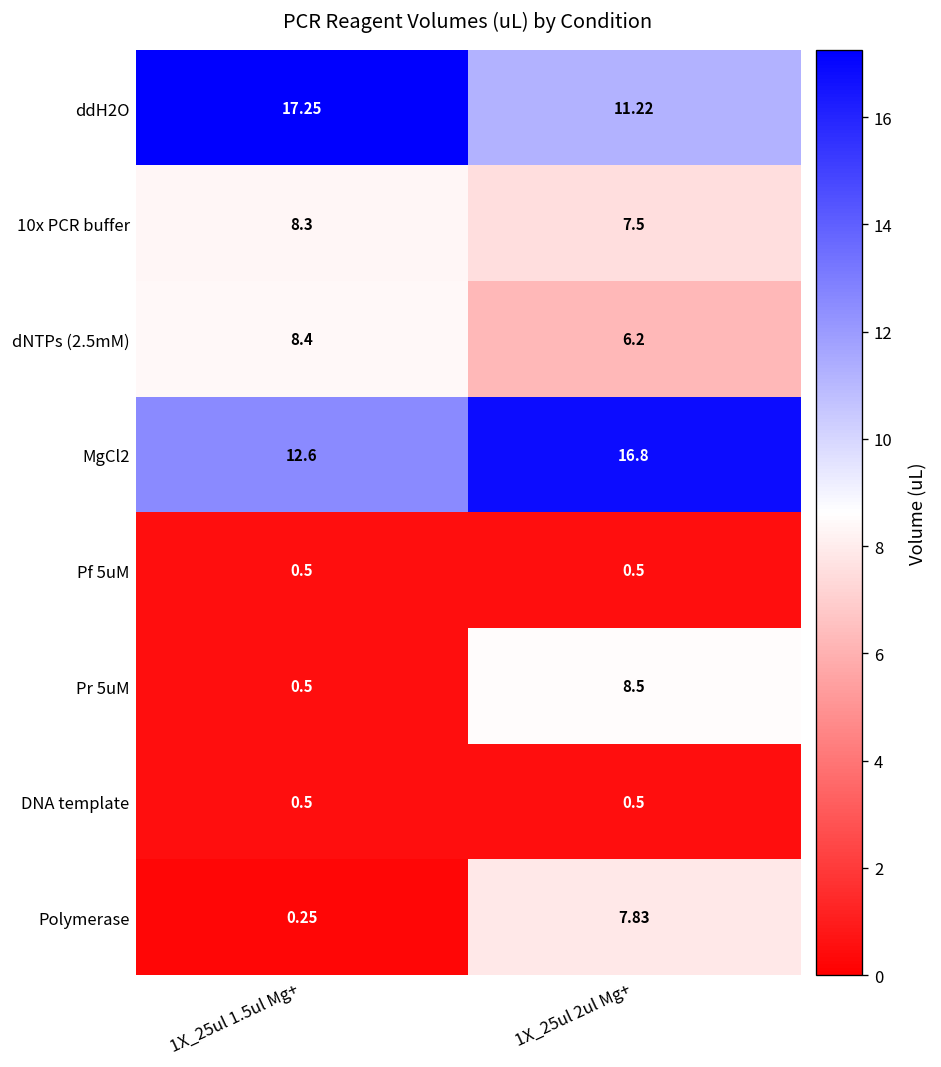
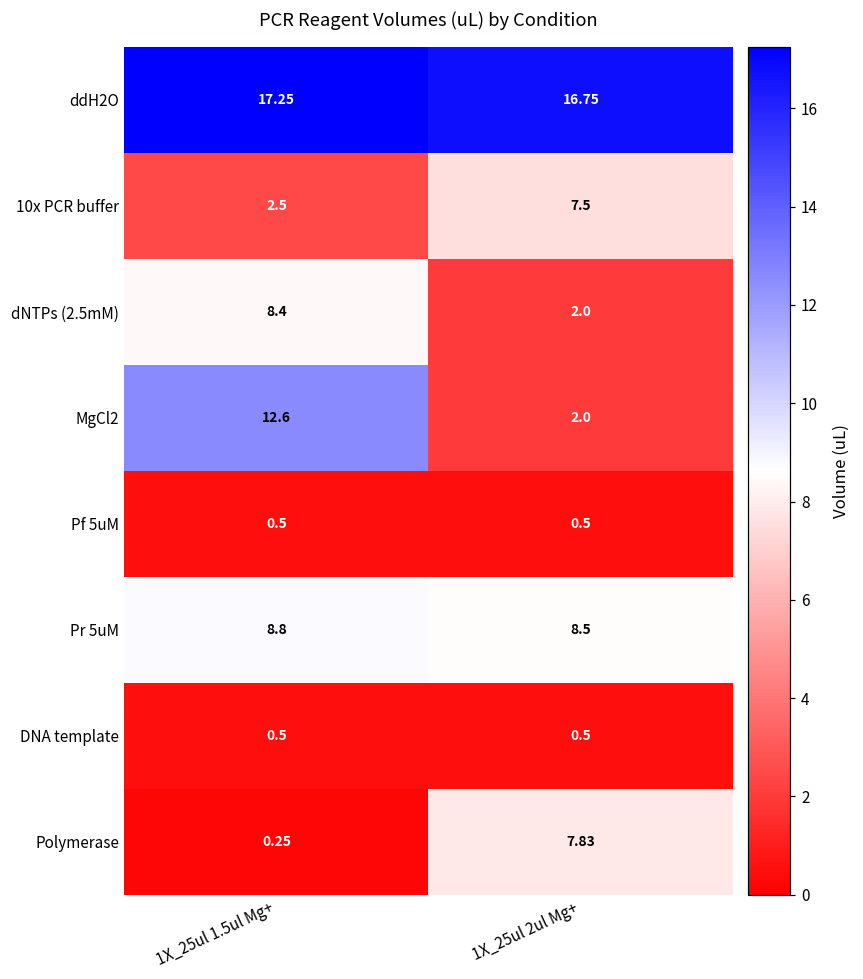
  {
    "ddH2O": {
      "1X_25ul 1.5ul Mg+": 17.25,
-     "1X_25ul 2ul Mg+": 11.22
+     "1X_25ul 2ul Mg+": 16.75
    },
    "10x PCR buffer": {
-     "1X_25ul 1.5ul Mg+": 8.3,
+     "1X_25ul 1.5ul Mg+": 2.5,
      "1X_25ul 2ul Mg+": 7.5
    },
    "dNTPs (2.5mM)": {
      "1X_25ul 1.5ul Mg+": 8.4,
-     "1X_25ul 2ul Mg+": 6.2
+     "1X_25ul 2ul Mg+": 2.0
    },
    "MgCl2": {
      "1X_25ul 1.5ul Mg+": 12.6,
-     "1X_25ul 2ul Mg+": 16.8
+     "1X_25ul 2ul Mg+": 2.0
    },
    "Pf 5uM": {
      "1X_25ul 1.5ul Mg+": 0.5,
      "1X_25ul 2ul Mg+": 0.5
    },
    "Pr 5uM": {
-     "1X_25ul 1.5ul Mg+": 0.5,
+     "1X_25ul 1.5ul Mg+": 8.8,
      "1X_25ul 2ul Mg+": 8.5
    },
    "DNA template": {
      "1X_25ul 1.5ul Mg+": 0.5,
      "1X_25ul 2ul Mg+": 0.5
    },
    "Polymerase": {
      "1X_25ul 1.5ul Mg+": 0.25,
      "1X_25ul 2ul Mg+": 7.83
    }
  }
